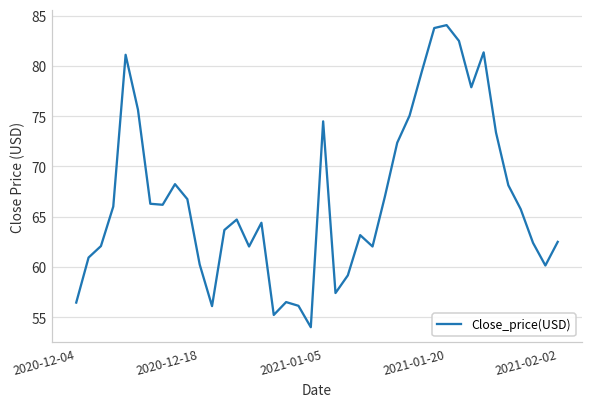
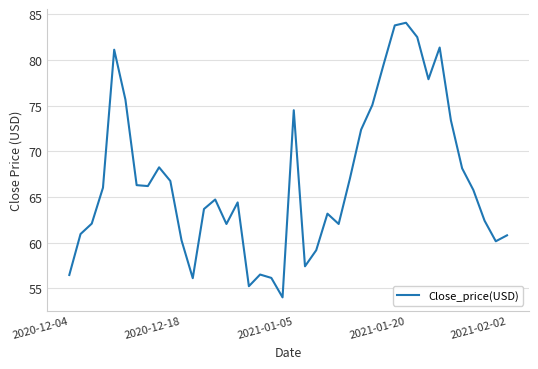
  {
    "2020-12-04": 56,
    "2020-12-18": 60,
    "2021-01-05": 74,
    "2021-01-20": 84,
-   "2021-02-02": 63
+   "2021-02-02": 61
  }
